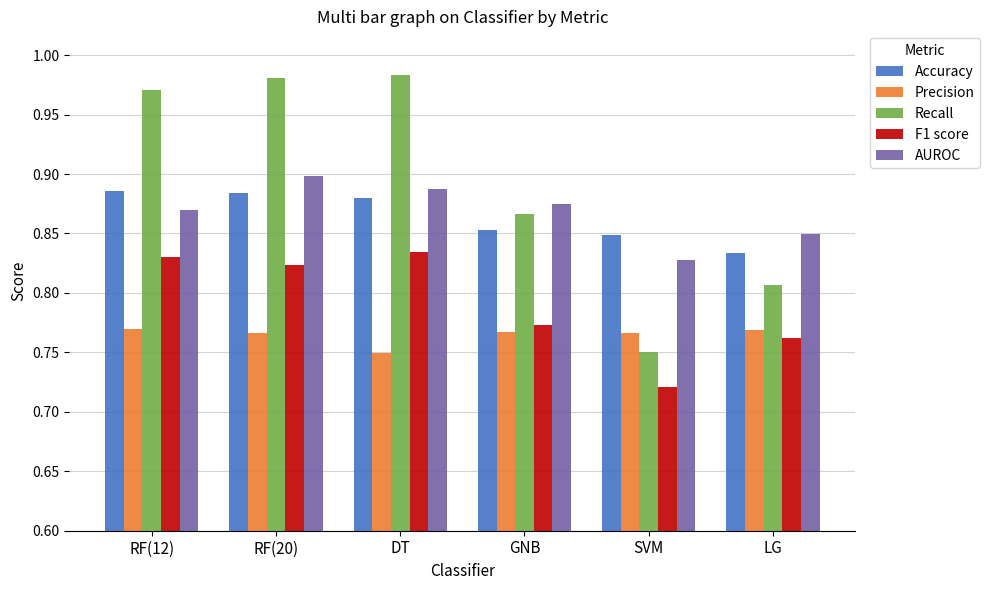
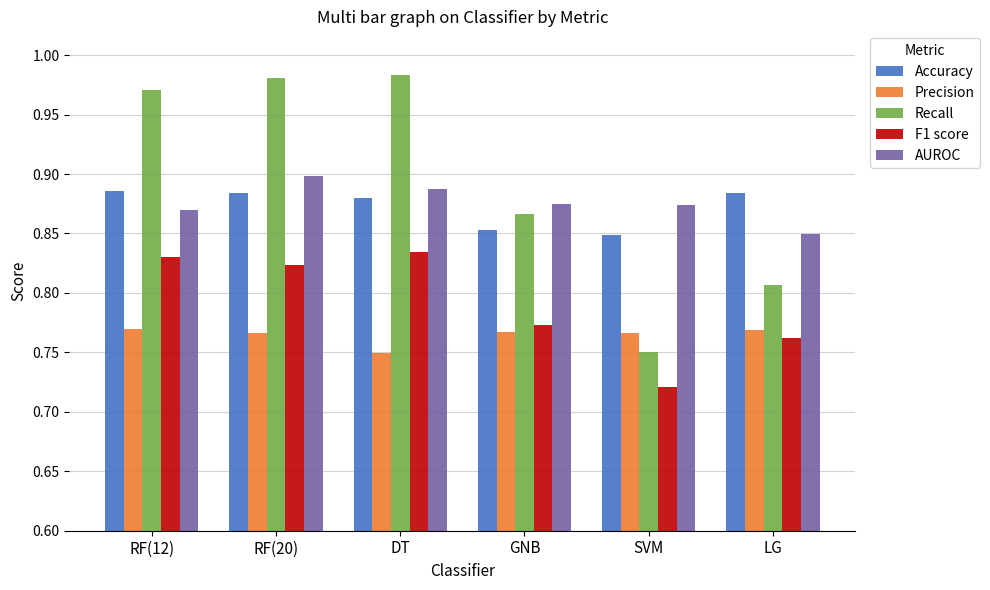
  {
    "Accuracy": {
      "RF(12)": 0.886,
      "RF(20)": 0.884,
      "DT": 0.880,
      "GNB": 0.853,
      "SVM": 0.849,
-     "LG": 0.834
+     "LG": 0.884
    },
    "Precision": {
      "RF(12)": 0.770,
      "RF(20)": 0.767,
      "DT": 0.749,
      "GNB": 0.768,
      "SVM": 0.767,
      "LG": 0.768
    },
    "Recall": {
      "RF(12)": 0.971,
      "RF(20)": 0.981,
      "DT": 0.983,
      "GNB": 0.867,
      "SVM": 0.751,
      "LG": 0.806
    },
    "F1 score": {
      "RF(12)": 0.830,
      "RF(20)": 0.824,
      "DT": 0.834,
      "GNB": 0.773,
      "SVM": 0.721,
      "LG": 0.762
    },
    "AUROC": {
      "RF(12)": 0.870,
      "RF(20)": 0.898,
      "DT": 0.887,
      "GNB": 0.875,
-     "SVM": 0.828,
+     "SVM": 0.874,
      "LG": 0.850
    }
  }
